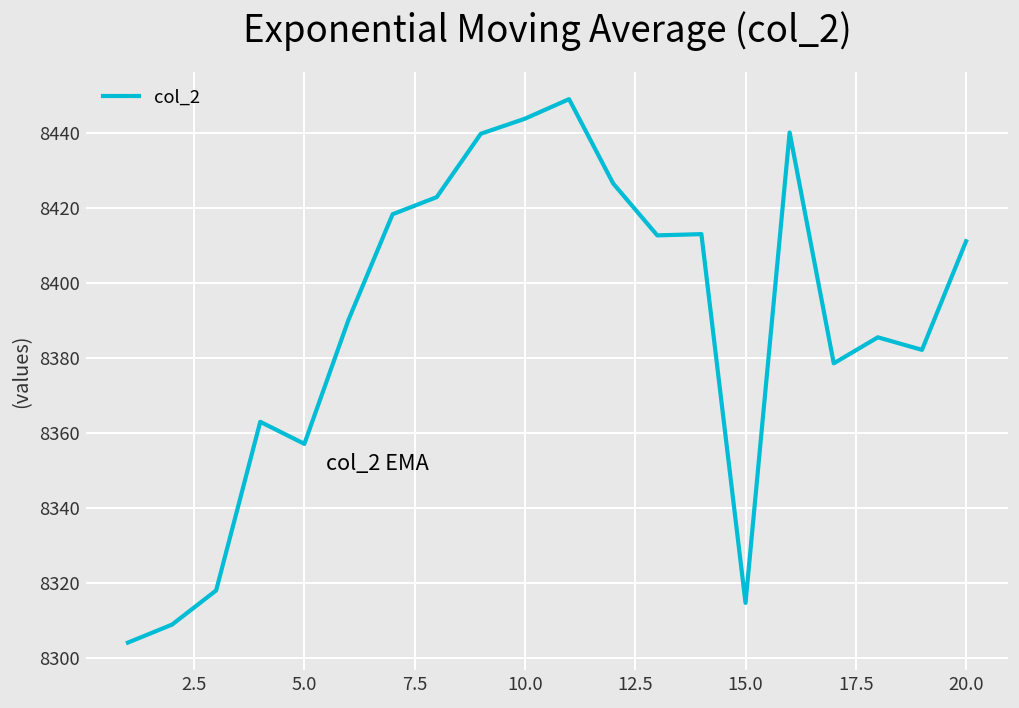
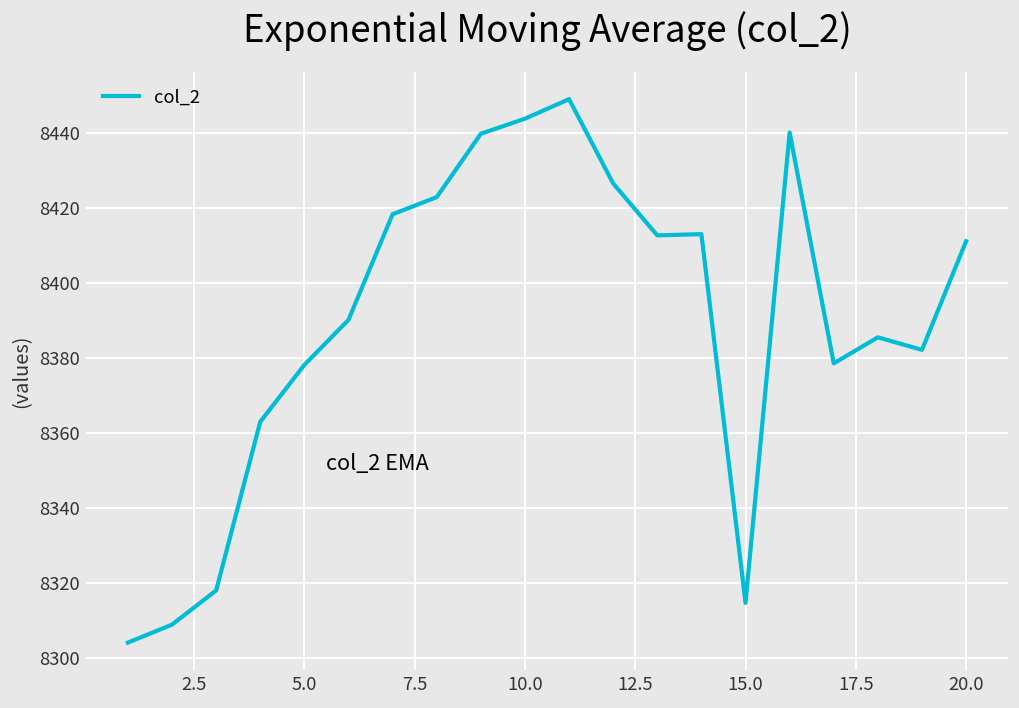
  {
-   "5.0": 8357,
+   "5.0": 8378,
    "10.0": 8444,
    "15.0": 8315,
    "20.0": 8411
  }
